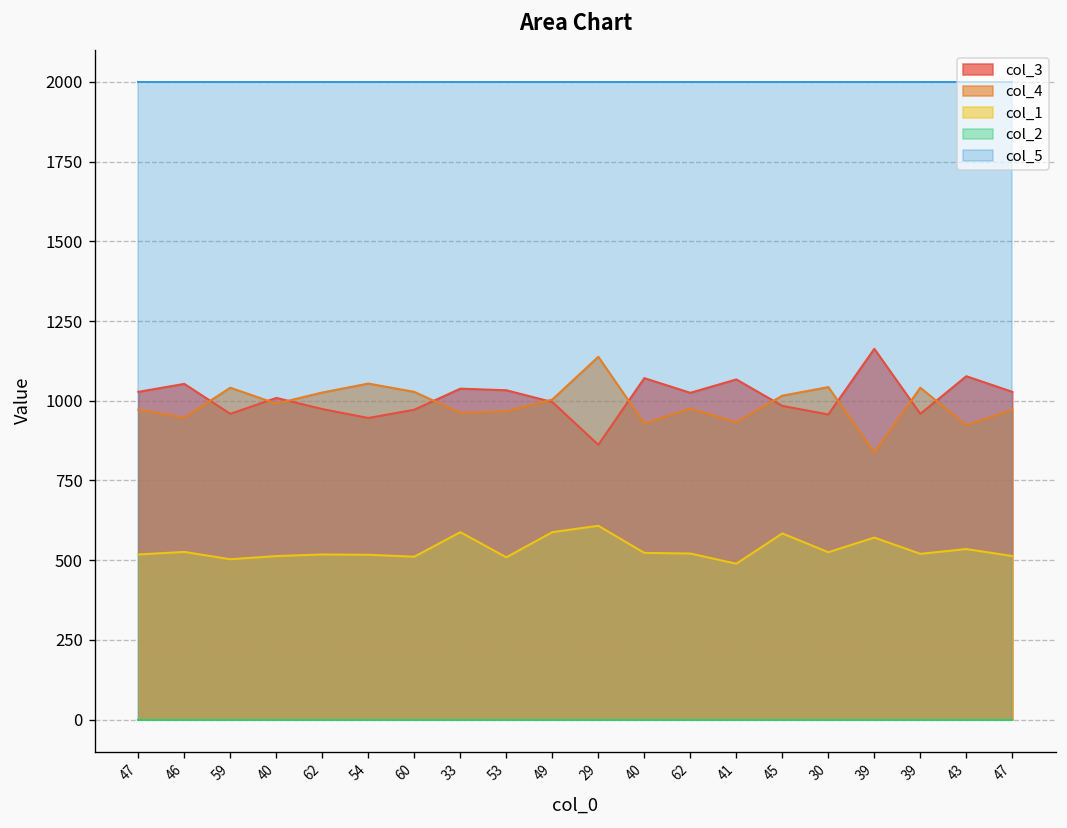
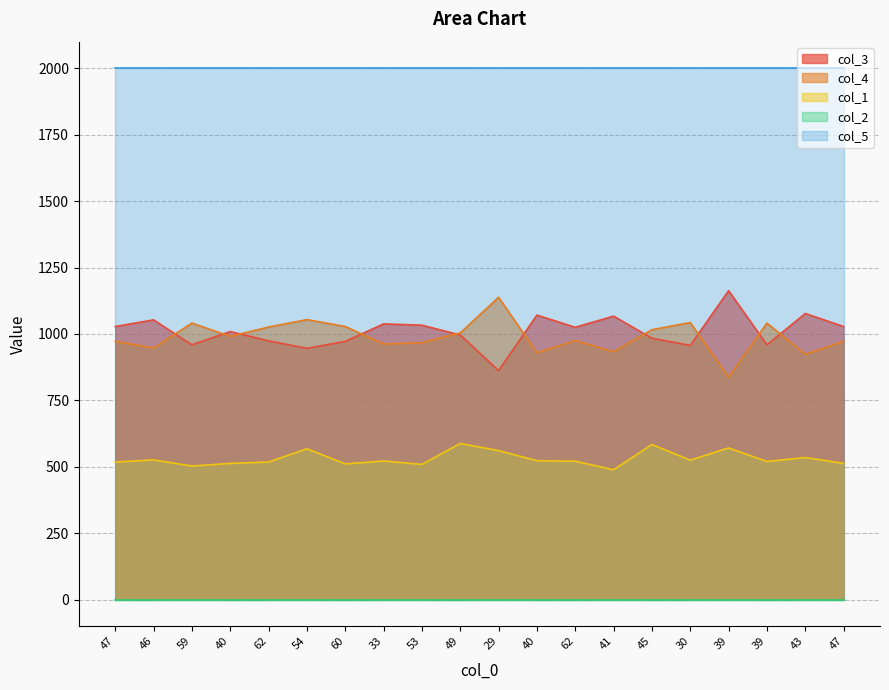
  {
    "col_1": {
      "46": 530,
      "59": 500,
-     "54": 520,
+     "54": 570,
      "60": 510,
-     "33": 590,
+     "33": 520,
      "53": 510,
      "49": 590,
-     "29": 610,
+     "29": 560,
      "41": 490,
      "45": 580,
      "30": 530,
      "43": 540
    },
    "col_2": {
      "46": 0,
      "59": 0,
      "54": 0,
      "60": 0,
      "33": 0,
      "53": 0,
      "49": 0,
      "29": 0,
      "41": 0,
      "45": 0,
      "30": 0,
      "43": 0
    },
    "col_5": {
      "46": 2000,
      "59": 2000,
      "54": 2000,
      "60": 2000,
      "33": 2000,
      "53": 2000,
      "49": 2000,
      "29": 2000,
      "41": 2000,
      "45": 2000,
      "30": 2000
    }
  }
